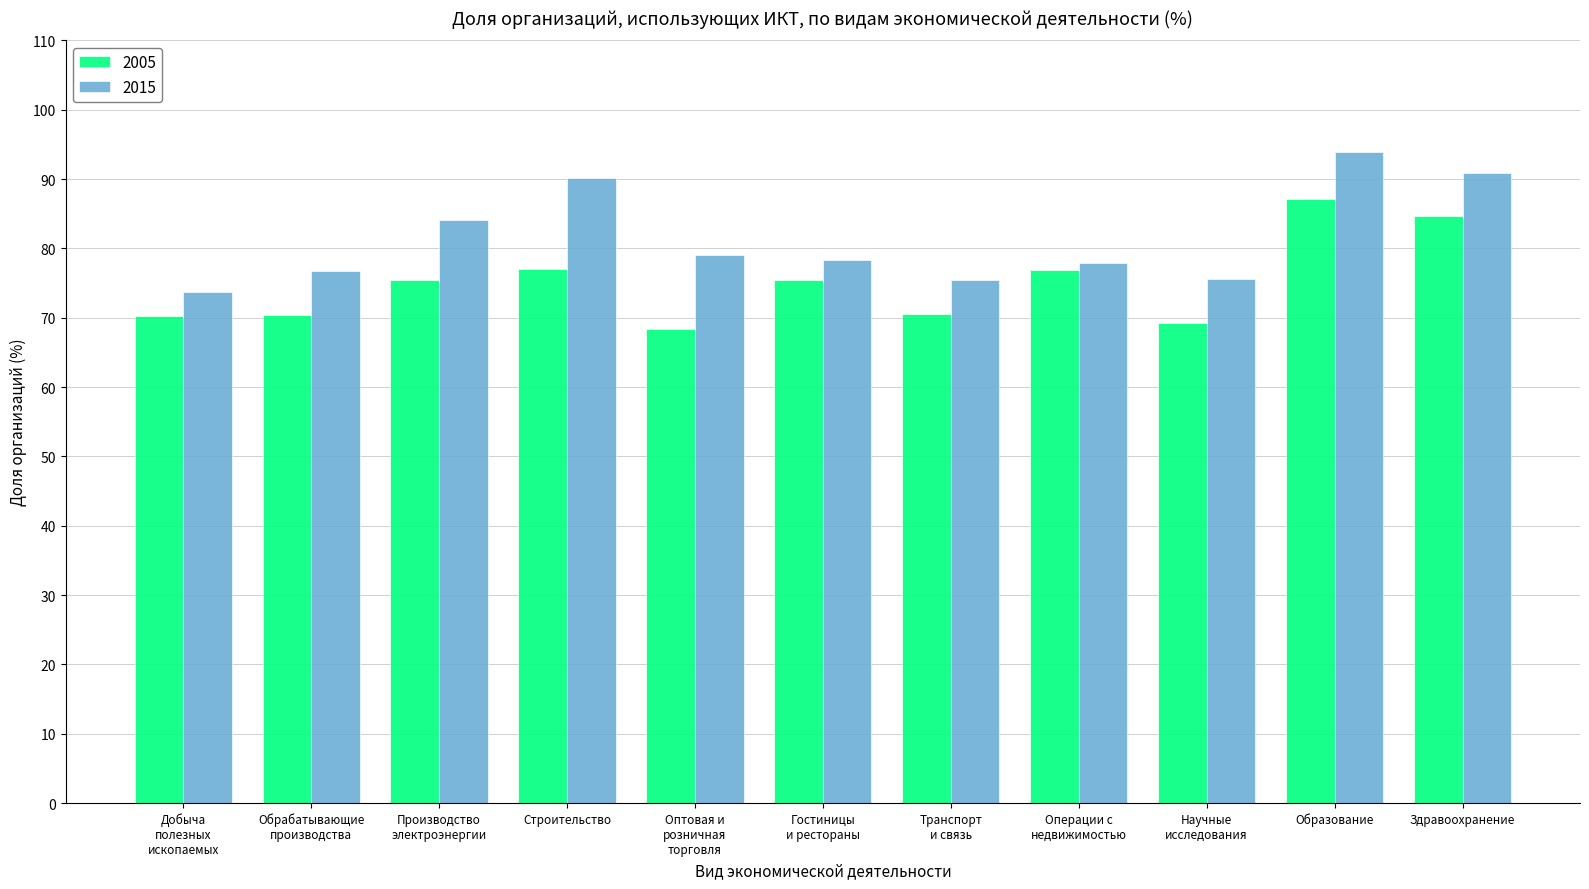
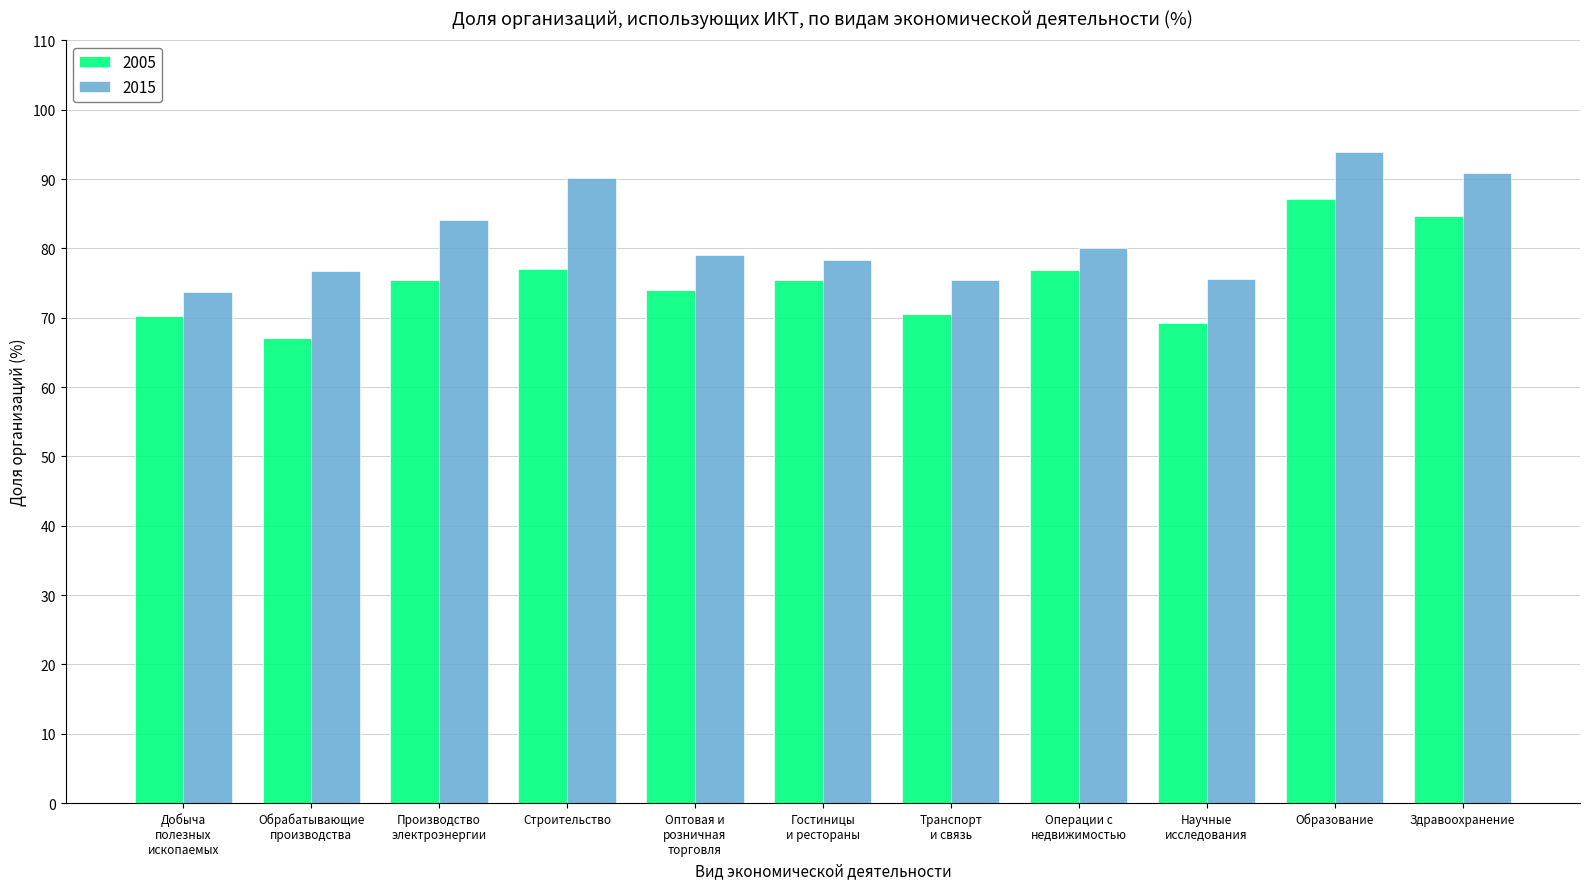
  {
    "2005": {
      "Добыча полезных ископаемых": 70,
-     "Обрабатывающие производства": 70,
+     "Обрабатывающие производства": 67,
      "Производство электроэнергии": 76,
      "Строительство": 77,
-     "Оптовая и розничная торговля": 68,
+     "Оптовая и розничная торговля": 74,
      "Гостиницы и рестораны": 75,
      "Транспорт и связь": 71,
      "Операции с недвижимостью": 77,
      "Научные исследования": 69,
      "Образование": 87,
      "Здравоохранение": 85
    },
    "2015": {
      "Добыча полезных ископаемых": 74,
      "Обрабатывающие производства": 77,
      "Производство электроэнергии": 84,
      "Строительство": 90,
      "Оптовая и розничная торговля": 79,
      "Гостиницы и рестораны": 78,
      "Транспорт и связь": 75,
-     "Операции с недвижимостью": 78,
+     "Операции с недвижимостью": 80,
      "Научные исследования": 76,
      "Образование": 94,
      "Здравоохранение": 91
    }
  }
